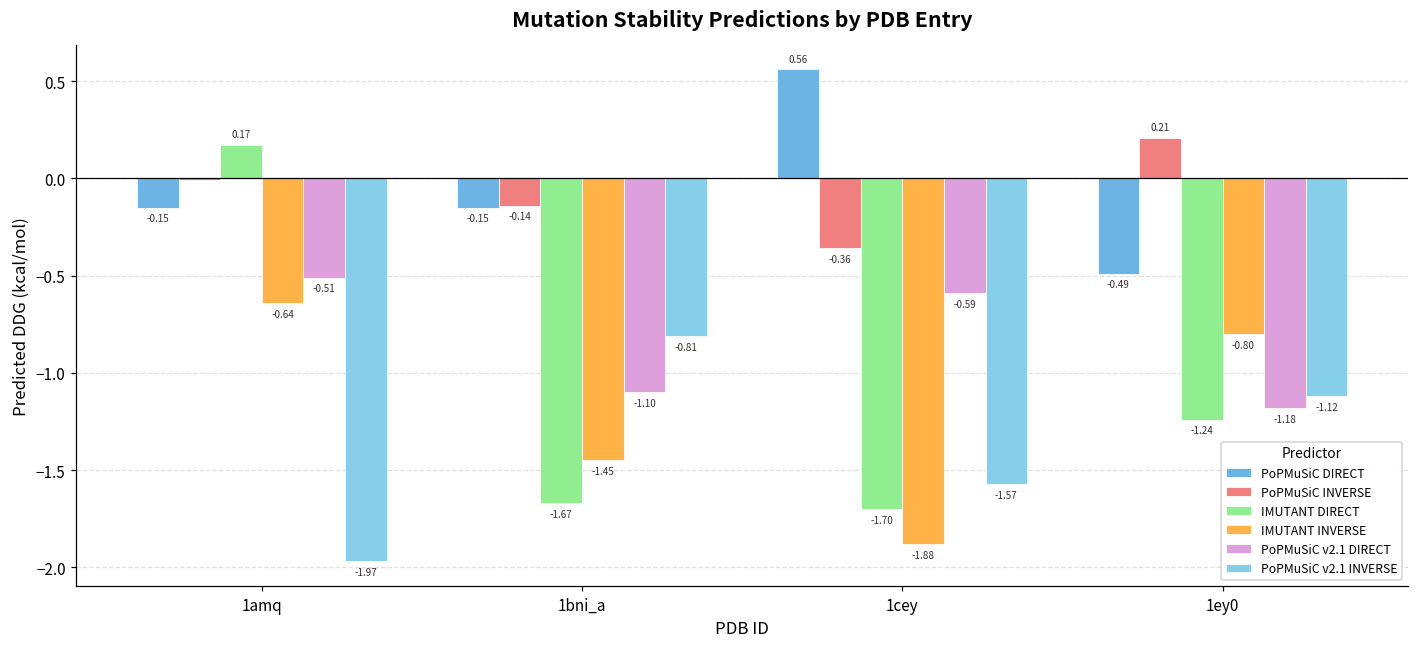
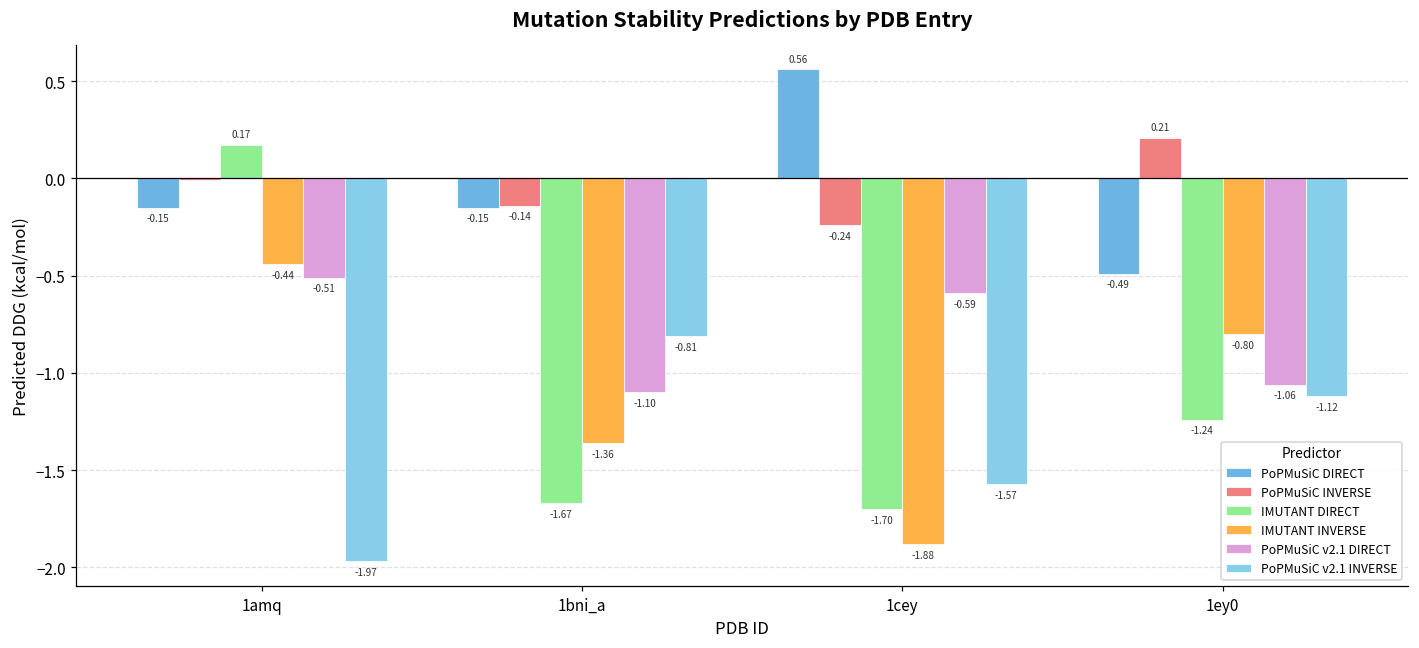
  {
    "PoPMuSiC INVERSE": {
      "1bni_a": -0.14,
-     "1cey": -0.36,
+     "1cey": -0.24,
      "1ey0": 0.21
    },
    "IMUTANT DIRECT": {
      "1amq": 0.17,
      "1bni_a": -1.67,
      "1cey": -1.70,
      "1ey0": -1.24
    },
    "IMUTANT INVERSE": {
-     "1amq": -0.64,
-     "1bni_a": -1.45,
+     "1amq": -0.44,
+     "1bni_a": -1.36,
      "1cey": -1.88,
      "1ey0": -0.80
    },
    "PoPMuSiC v2.1 DIRECT": {
      "1amq": -0.51,
      "1bni_a": -1.10,
      "1cey": -0.59,
-     "1ey0": -1.18
+     "1ey0": -1.06
    }
  }
